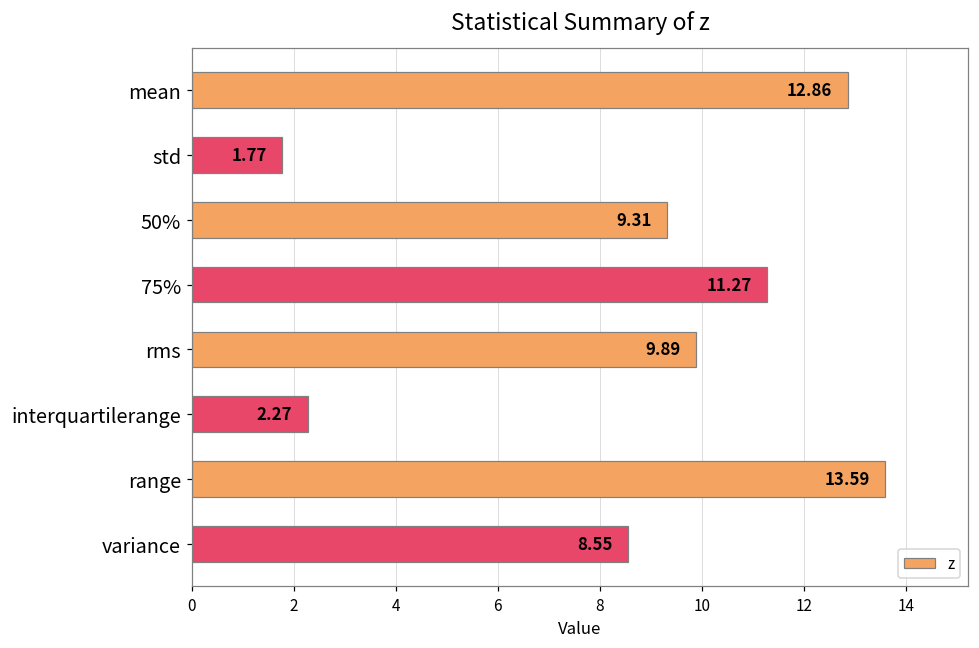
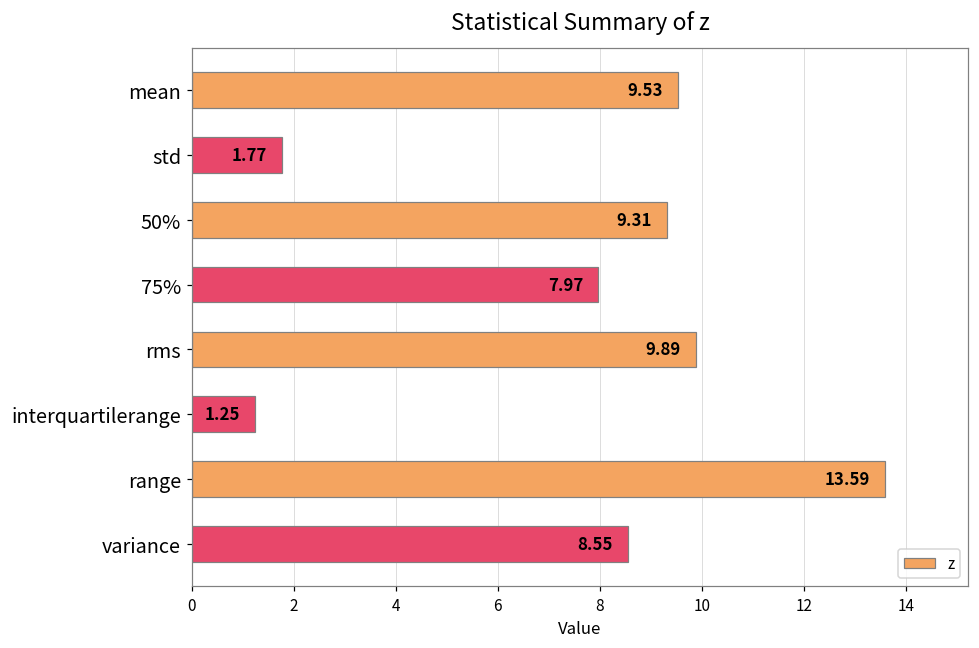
  {
-   "mean": 12.86,
+   "mean": 9.53,
    "std": 1.77,
    "50%": 9.31,
-   "75%": 11.27,
+   "75%": 7.97,
    "rms": 9.89,
-   "interquartilerange": 2.27,
+   "interquartilerange": 1.25,
    "range": 13.59,
    "variance": 8.55
  }
